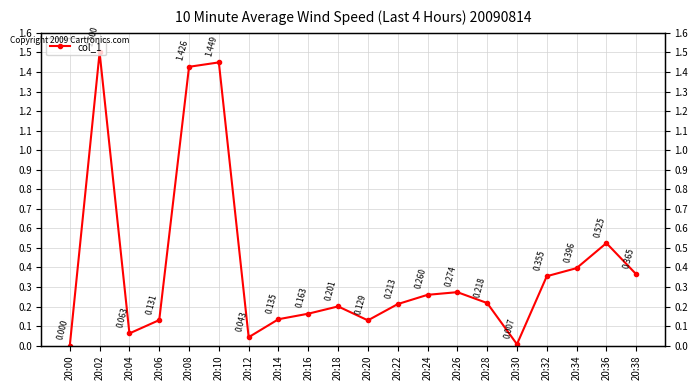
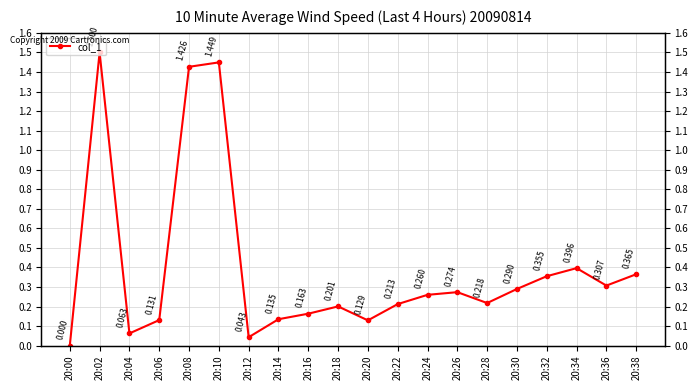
  {
    "20:00": 0.000,
    "20:04": 0.063,
    "20:06": 0.131,
    "20:08": 1.426,
    "20:10": 1.449,
    "20:12": 0.043,
    "20:14": 0.135,
    "20:16": 0.163,
    "20:18": 0.201,
    "20:20": 0.129,
    "20:22": 0.213,
    "20:24": 0.260,
    "20:26": 0.274,
    "20:28": 0.218,
-   "20:30": 0.007,
+   "20:30": 0.290,
    "20:32": 0.355,
    "20:34": 0.396,
-   "20:36": 0.525,
+   "20:36": 0.307,
    "20:38": 0.365
  }
